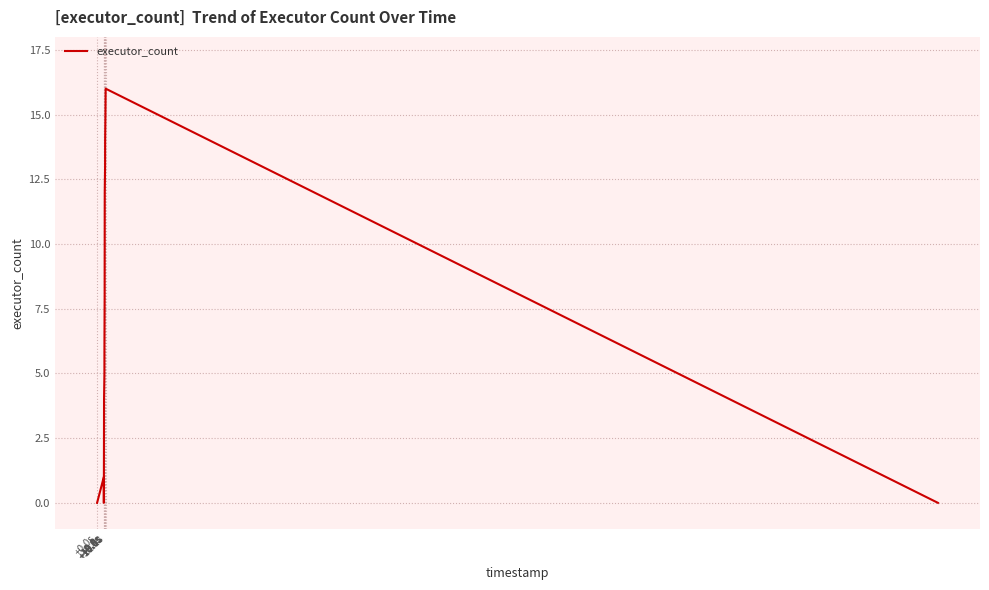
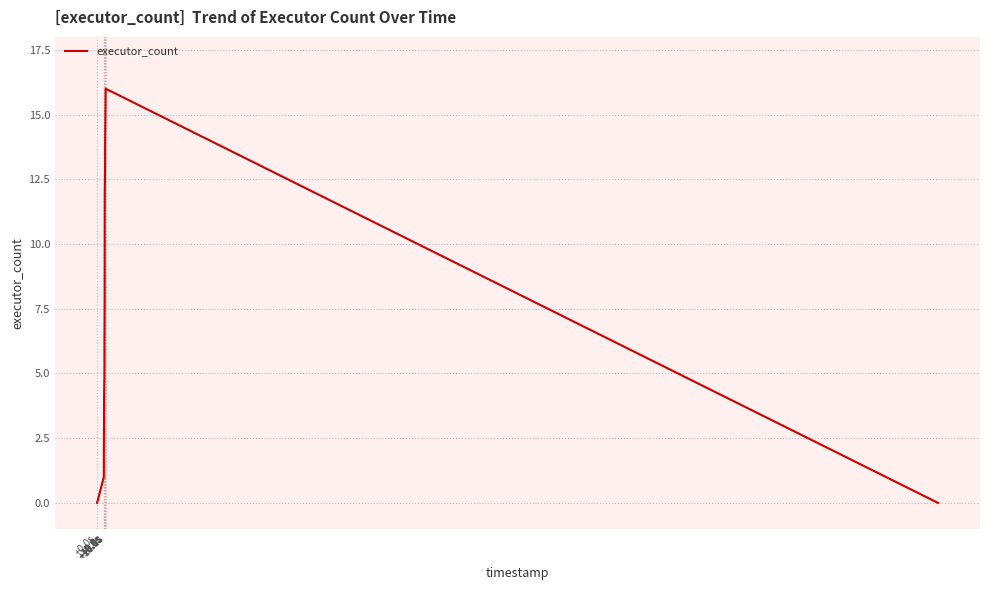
  {
    "+0.0s": 0,
-   "+8.8s": 0,
+   "+8.8s": 2,
    "+9.0s": 4,
    "+9.5s": 6,
    "+9.8s": 8,
    "+9.9s": 10,
    "+10.0s": 12,
    "+10.4s": 14,
    "+11.1s": 16
  }
